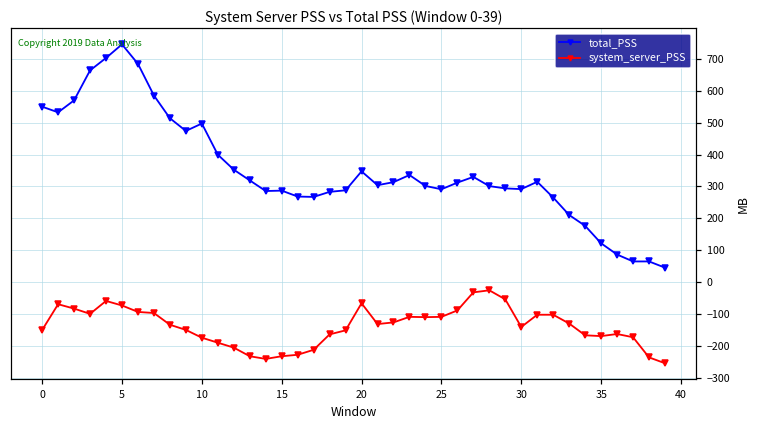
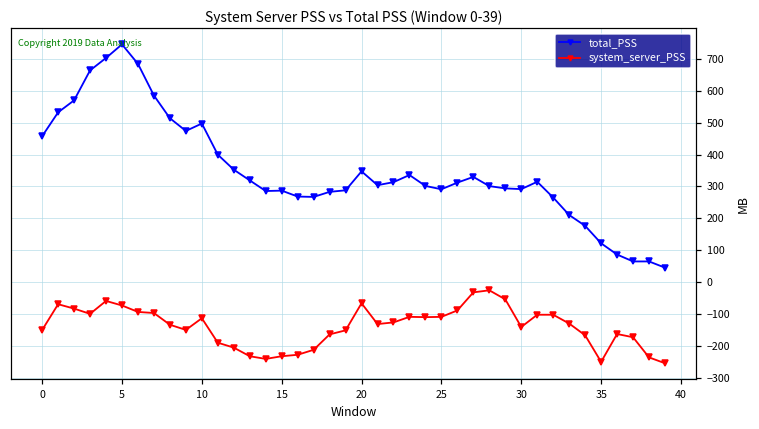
  {
    "total_PSS": {
-     "0": 550,
+     "0": 460,
      "10": 500,
      "15": 290,
      "20": 350,
      "25": 290,
      "30": 290,
      "35": 120
    },
    "system_server_PSS": {
      "0": -150,
      "5": -70,
-     "10": -170,
+     "10": -110,
      "15": -230,
      "20": -70,
      "25": -110,
      "30": -140,
-     "35": -170
+     "35": -250
    }
  }
